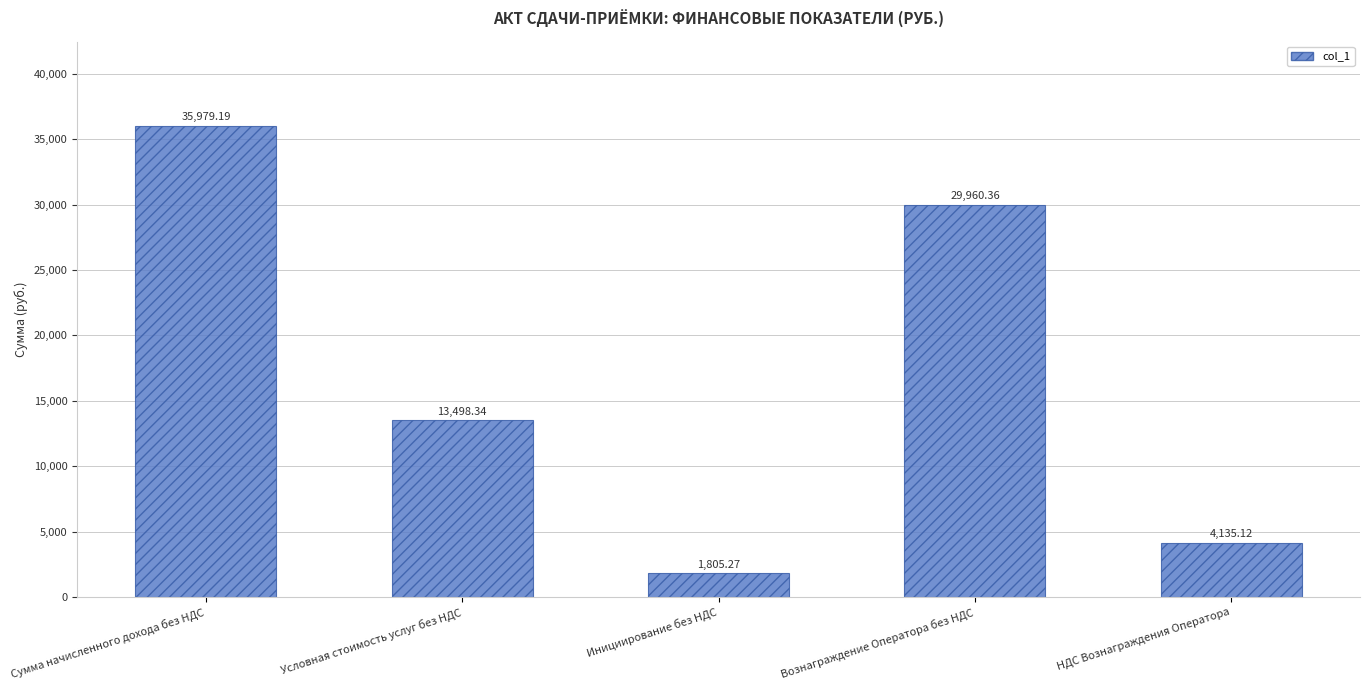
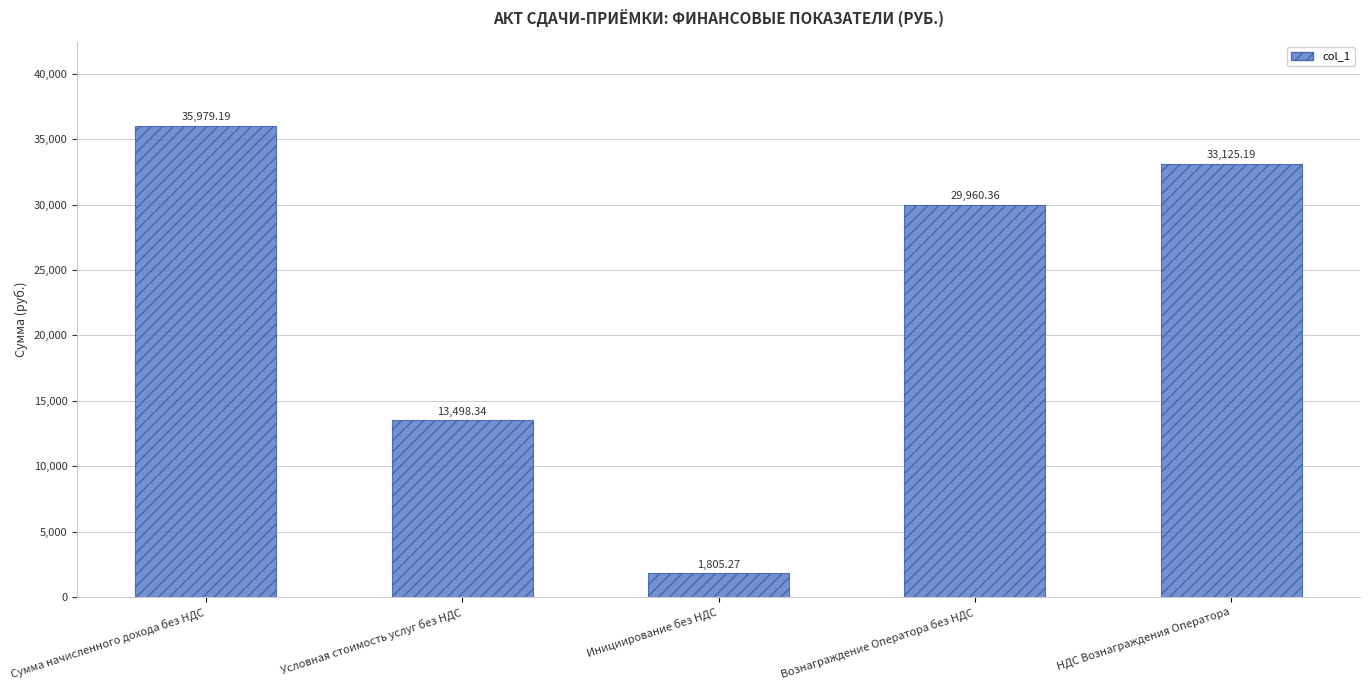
  {
    "Сумма начисленного дохода без НДС": "35,979.19",
    "Условная стоимость услуг без НДС": "13,498.34",
    "Инициирование без НДС": "1,805.27",
    "Вознаграждение Оператора без НДС": "29,960.36",
-   "НДС Вознаграждения Оператора": "4,135.12"
+   "НДС Вознаграждения Оператора": "33,125.19"
  }
